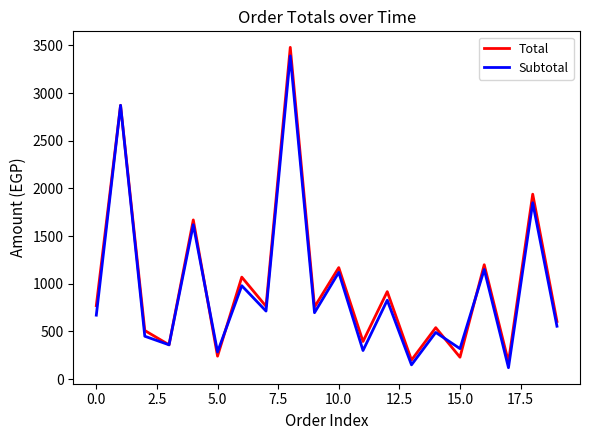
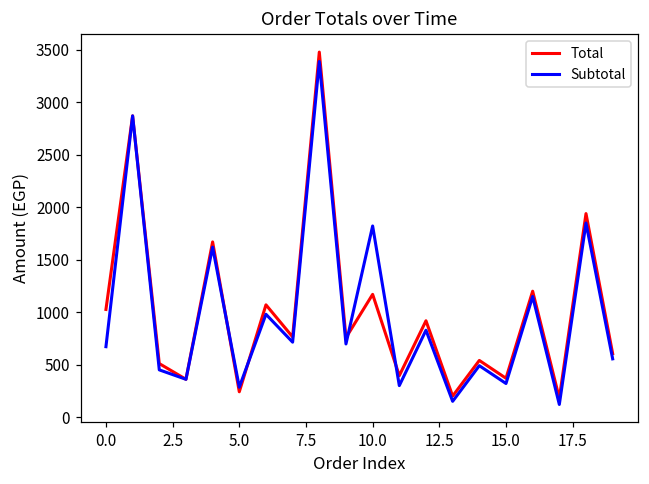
  {
    "Total": {
-     "0.0": 800,
+     "0.0": 1000,
      "5.0": 200,
      "10.0": 1200,
-     "15.0": 200
+     "15.0": 400
    },
    "Subtotal": {
      "0.0": 700,
      "5.0": 300,
-     "10.0": 1100,
+     "10.0": 1800,
      "15.0": 300
    }
  }
